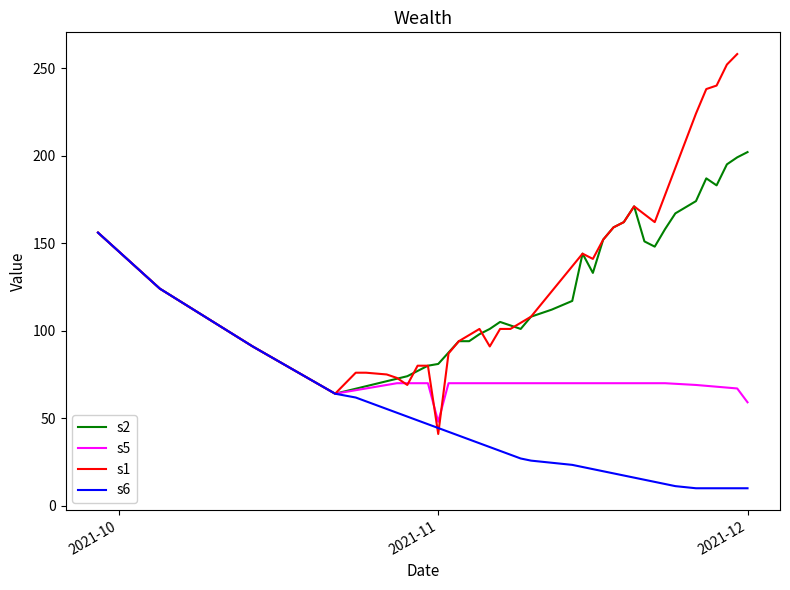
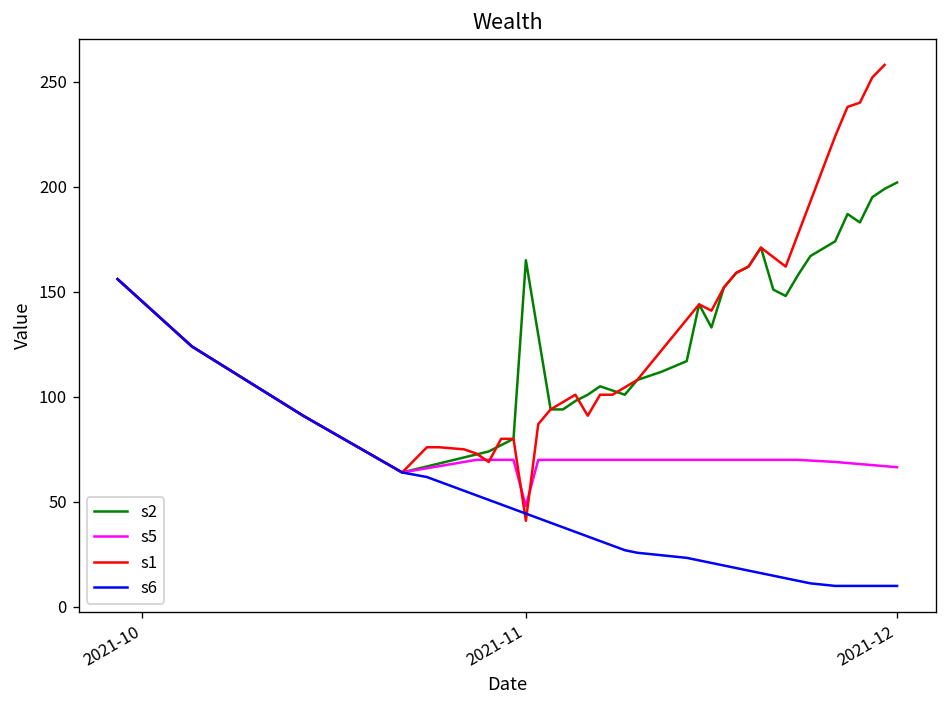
  {
    "s2": {
-     "2021-11": 81,
+     "2021-11": 165,
      "2021-12": 202
    },
    "s5": {
      "2021-11": 48,
-     "2021-12": 59
+     "2021-12": 67
    },
    "s1": {
      "2021-11": 41
    },
    "s6": {
      "2021-11": 44,
      "2021-12": 10
    }
  }
